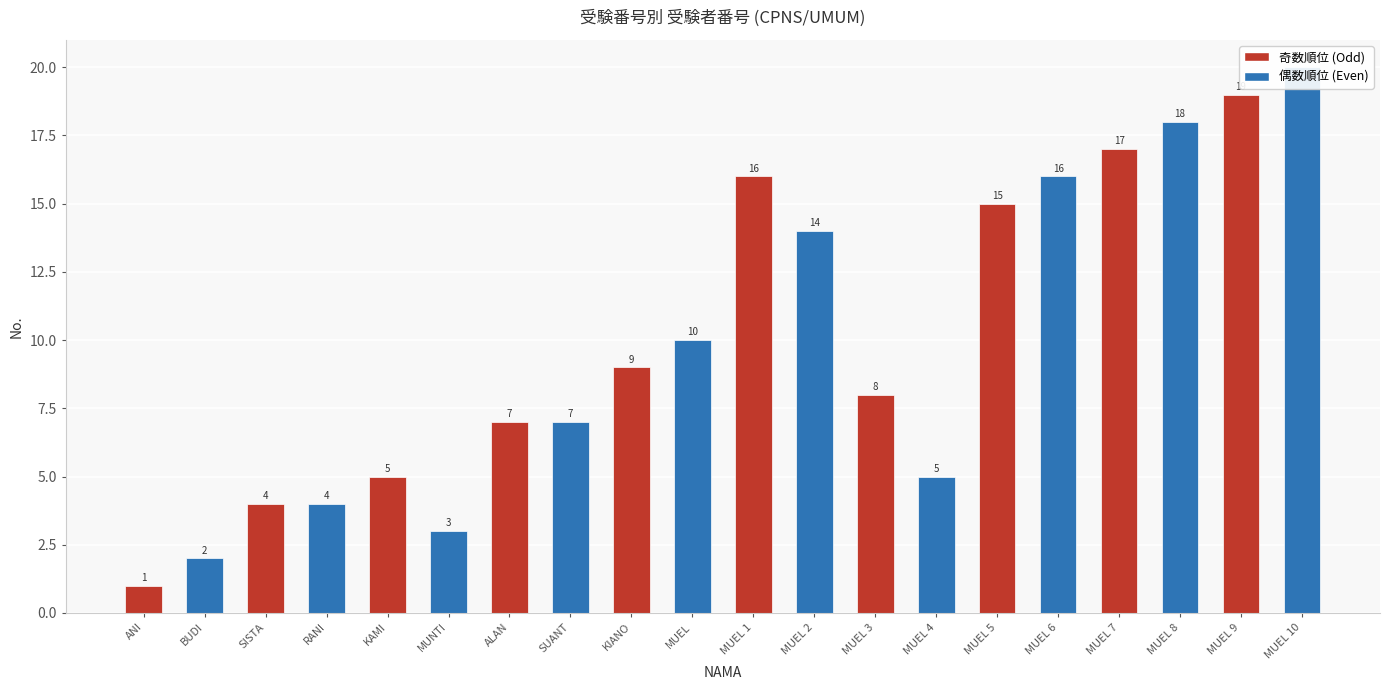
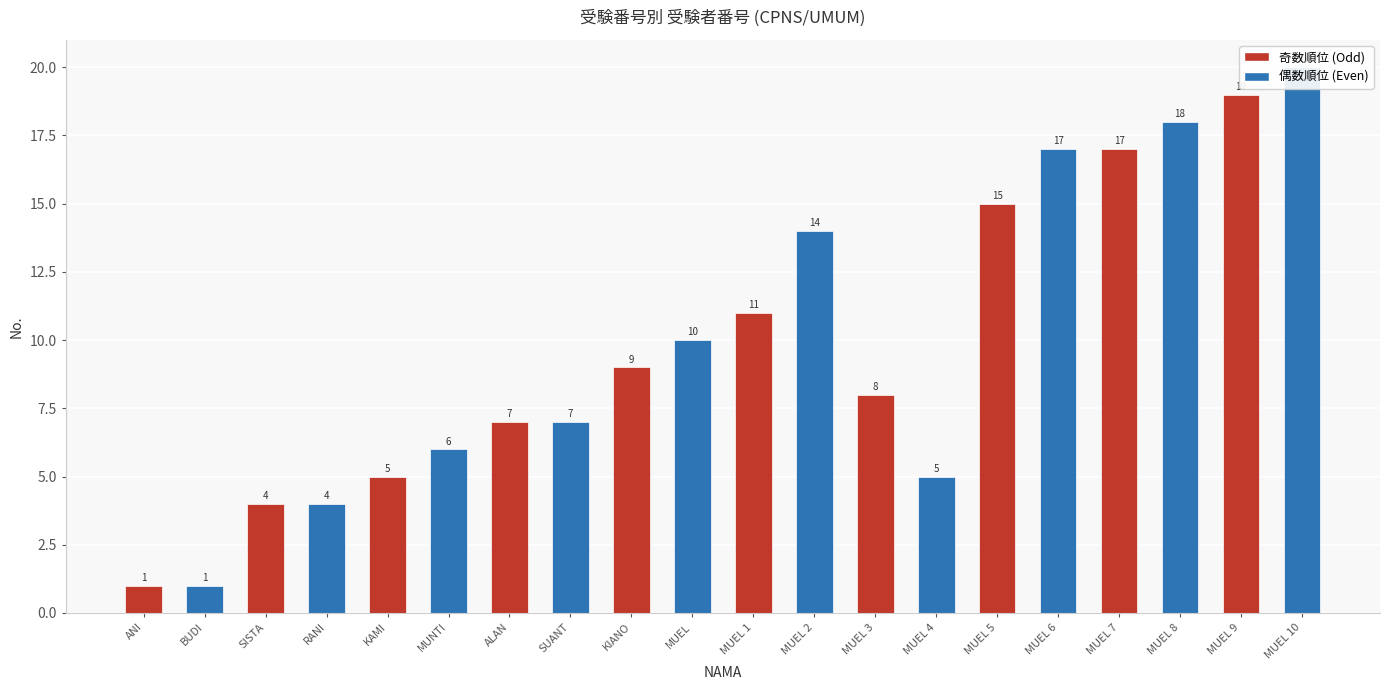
  {
    "ANI": 1,
-   "BUDI": 2,
+   "BUDI": 1,
    "SISTA": 4,
    "RANI": 4,
    "KAMI": 5,
-   "MUNTI": 3,
+   "MUNTI": 6,
    "ALAN": 7,
    "SUANT": 7,
    "KIANO": 9,
    "MUEL": 10,
-   "MUEL 1": 16,
+   "MUEL 1": 11,
    "MUEL 2": 14,
    "MUEL 3": 8,
    "MUEL 4": 5,
    "MUEL 5": 15,
-   "MUEL 6": 16,
+   "MUEL 6": 17,
    "MUEL 7": 17,
    "MUEL 8": 18
  }
